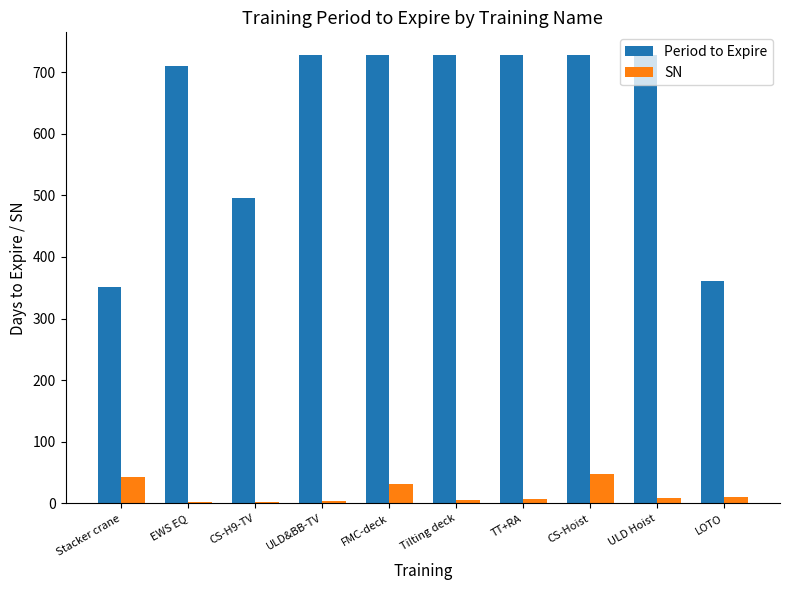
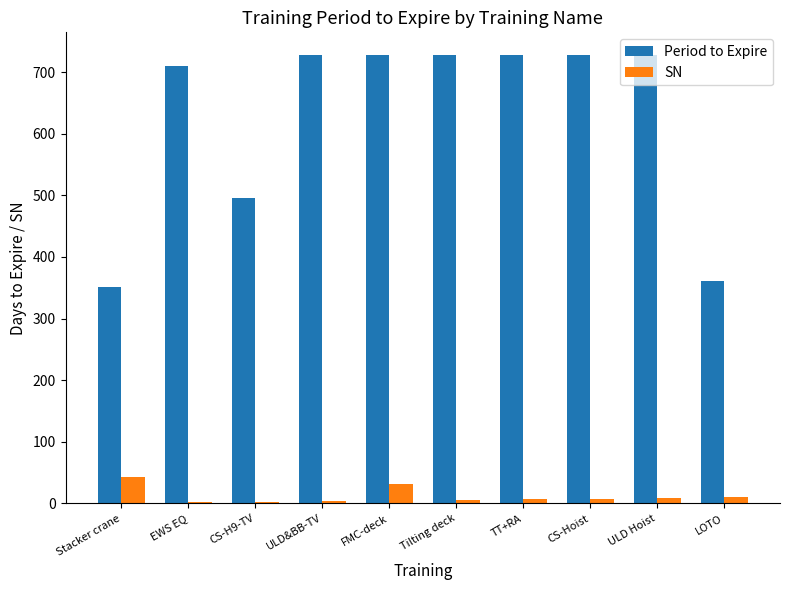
  {
    "Period to Expire": {
      "Stacker crane": 350,
      "EWS EQ": 710,
      "CS-H9-TV": 500,
      "ULD&BB-TV": 730,
      "FMC-deck": 730,
      "Tilting deck": 730,
      "TT+RA": 730,
      "CS-Hoist": 730,
      "LOTO": 360
    },
    "SN": {
      "Stacker crane": 40,
      "FMC-deck": 30,
      "Tilting deck": 10,
      "TT+RA": 10,
-     "CS-Hoist": 50,
+     "CS-Hoist": 10,
      "ULD Hoist": 10,
      "LOTO": 10
    }
  }
